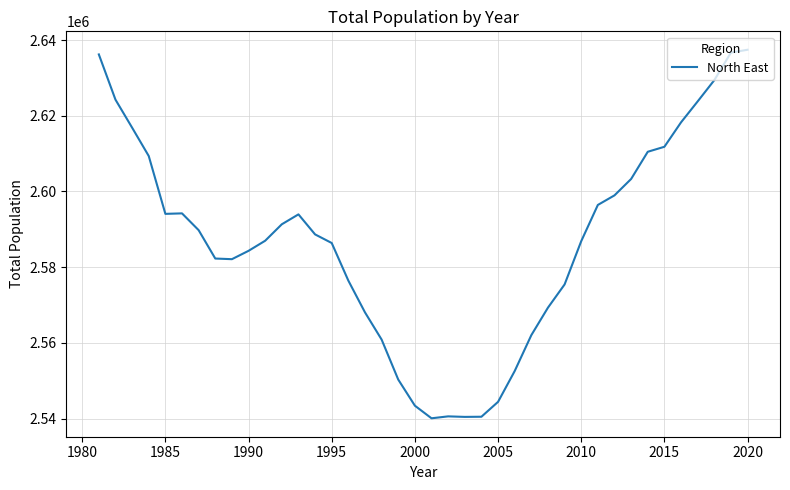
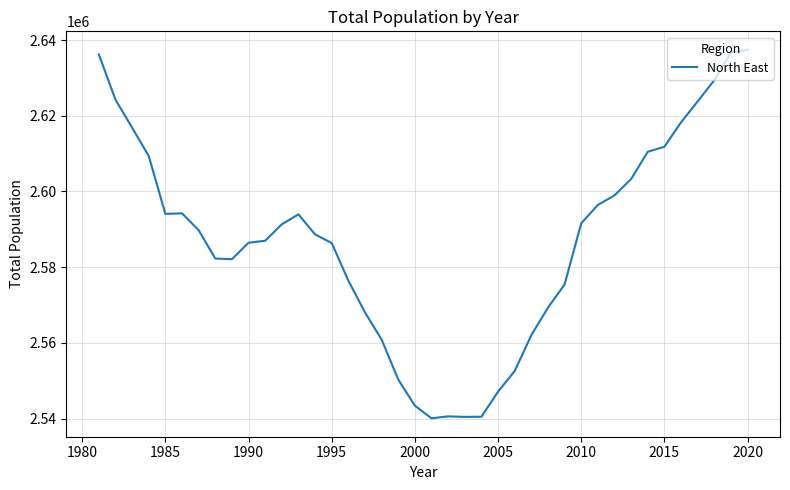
  {
    "1985": 2594000,
-   "1990": 2584000,
+   "1990": 2586000,
    "1995": 2586000,
    "2000": 2543000,
-   "2005": 2544000,
-   "2010": 2587000,
+   "2005": 2547000,
+   "2010": 2592000,
    "2015": 2612000
  }
